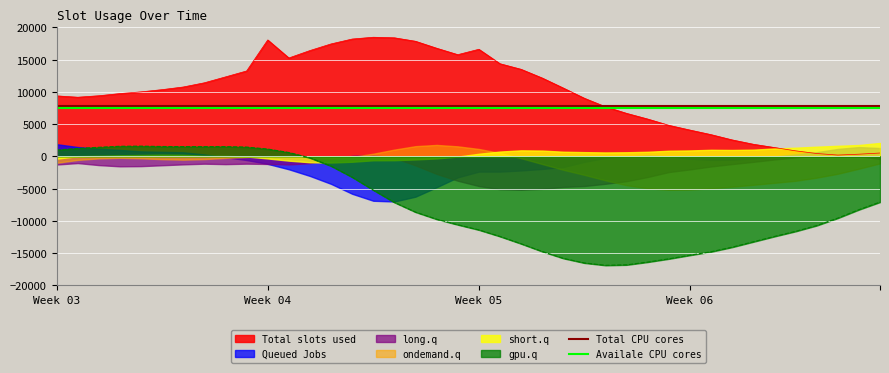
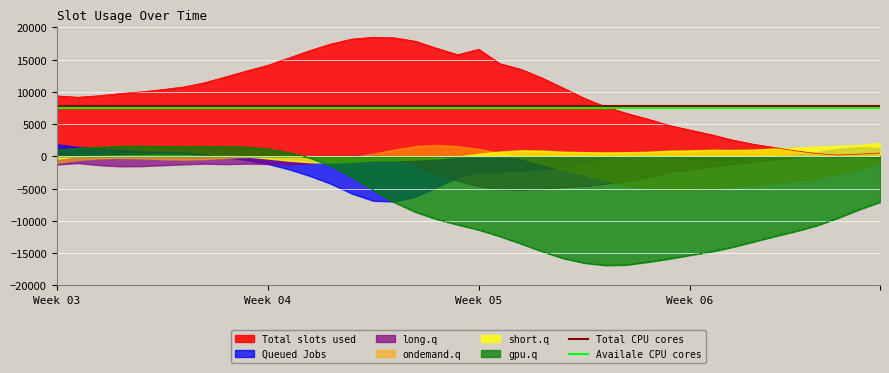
  {
    "Total slots used": {
      "Week 03": 9000,
-     "Week 04": 18000,
+     "Week 04": 14000,
      "Week 05": 17000,
      "Week 06": 4000
    }
  }
